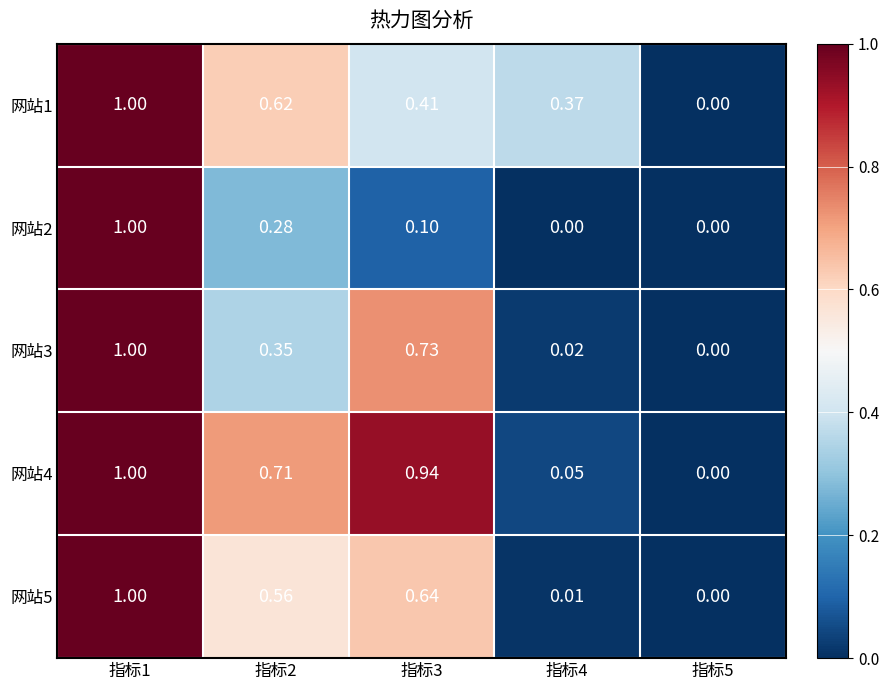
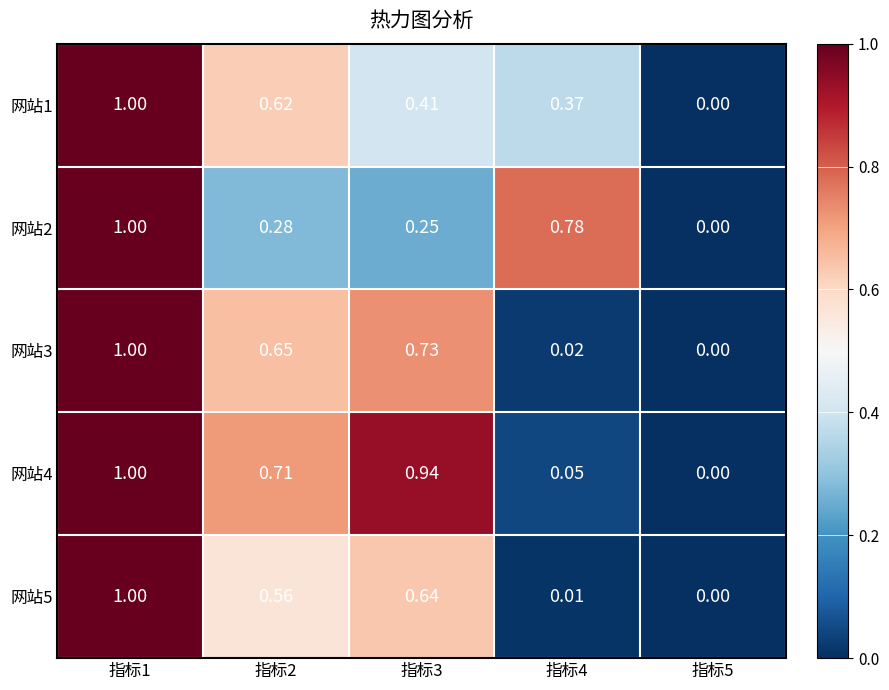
  {
    "网站1": {
      "指标1": 1.00,
      "指标2": 0.62,
      "指标4": 0.37,
      "指标5": 0.00
    },
    "网站2": {
      "指标1": 1.00,
      "指标2": 0.28,
-     "指标3": 0.10,
-     "指标4": 0.00,
+     "指标3": 0.25,
+     "指标4": 0.78,
      "指标5": 0.00
    },
    "网站3": {
      "指标1": 1.00,
-     "指标2": 0.35,
+     "指标2": 0.65,
      "指标3": 0.73,
      "指标4": 0.02,
      "指标5": 0.00
    },
    "网站4": {
      "指标1": 1.00,
      "指标2": 0.71,
      "指标3": 0.94,
      "指标4": 0.05,
      "指标5": 0.00
    },
    "网站5": {
      "指标1": 1.00,
      "指标3": 0.64,
      "指标4": 0.01,
      "指标5": 0.00
    }
  }
